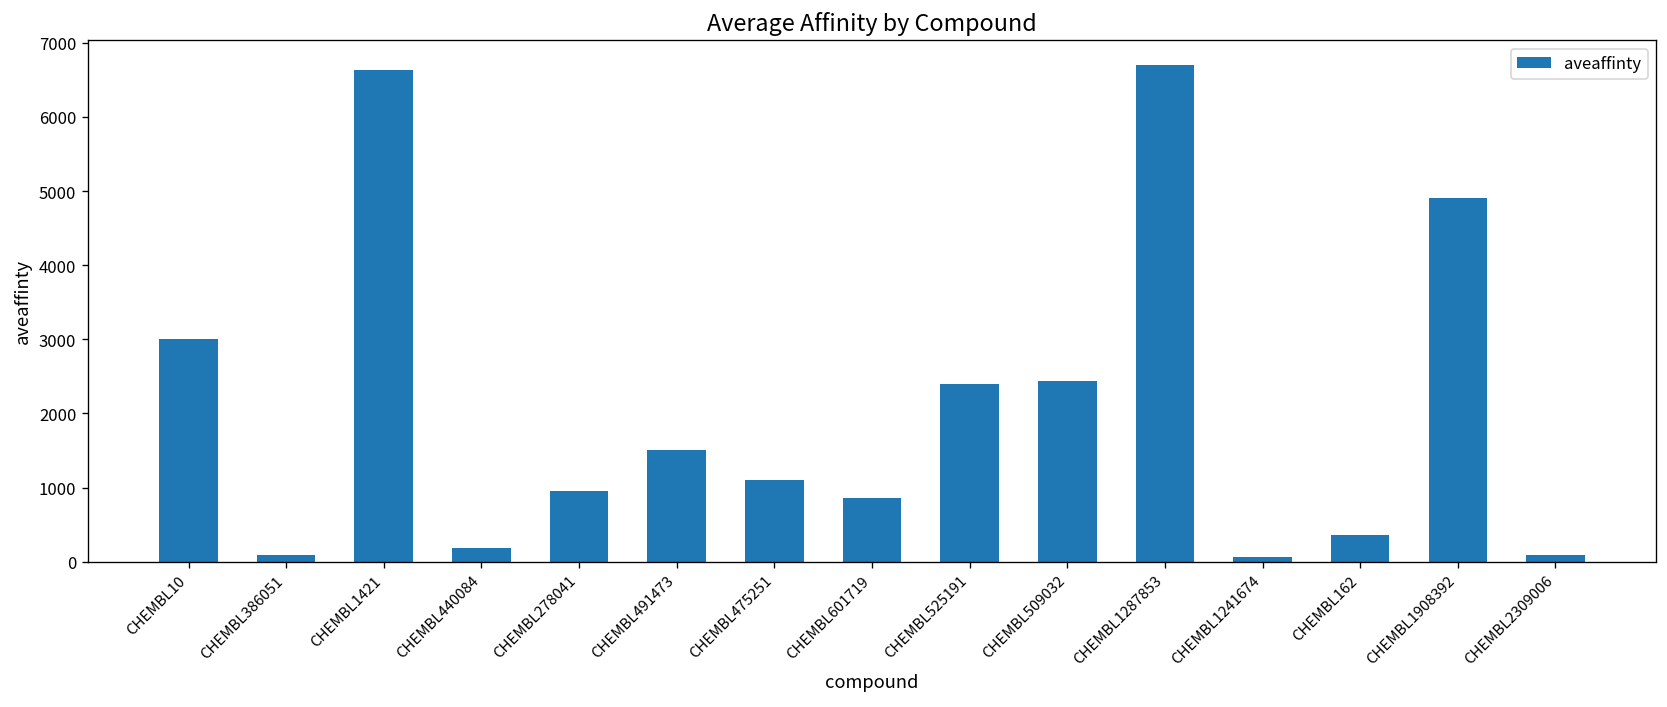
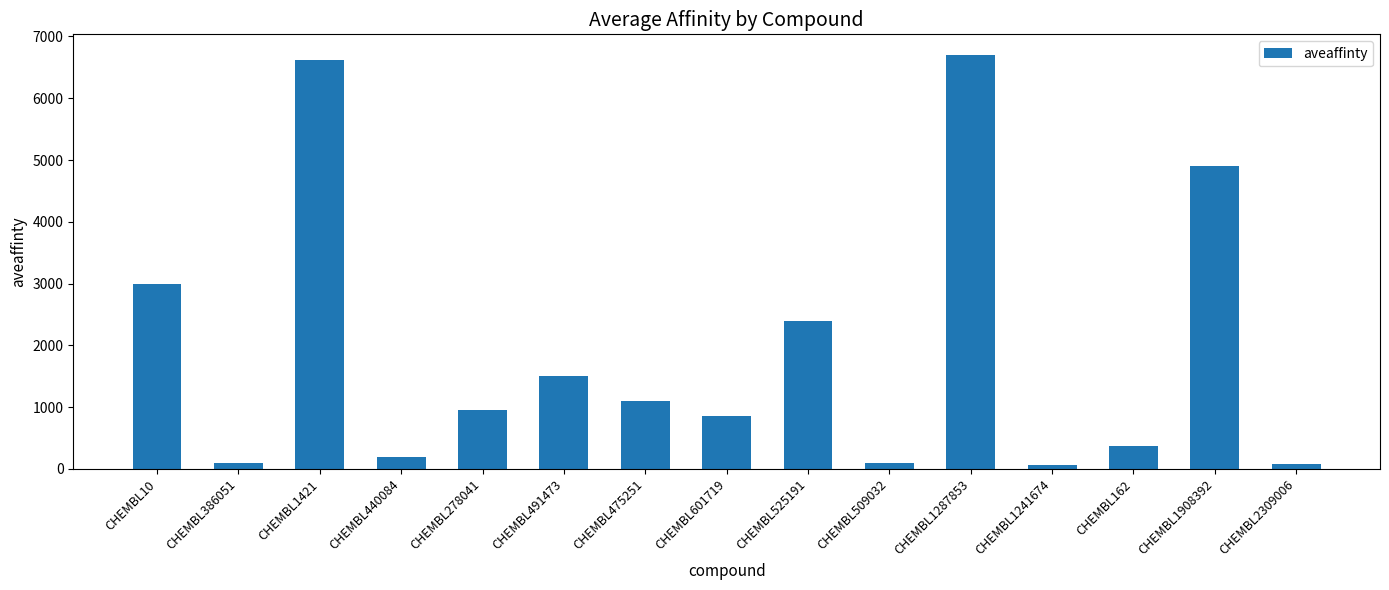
  {
    "CHEMBL10": 3000,
    "CHEMBL386051": 100,
    "CHEMBL1421": 6600,
    "CHEMBL440084": 200,
    "CHEMBL278041": 1000,
    "CHEMBL491473": 1500,
    "CHEMBL475251": 1100,
    "CHEMBL601719": 900,
    "CHEMBL525191": 2400,
-   "CHEMBL509032": 2400,
+   "CHEMBL509032": 100,
    "CHEMBL1287853": 6700,
    "CHEMBL1241674": 100,
    "CHEMBL162": 400,
    "CHEMBL1908392": 4900,
    "CHEMBL2309006": 100
  }
